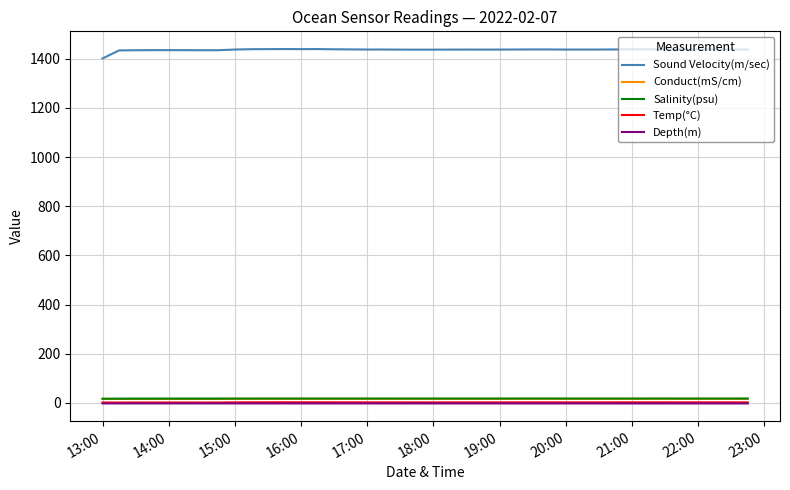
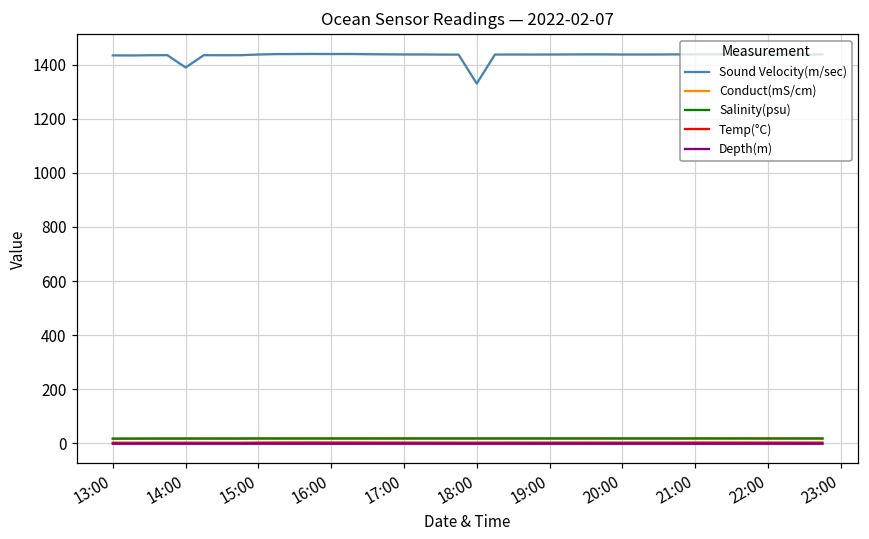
  {
    "Sound Velocity(m/sec)": {
-     "13:00": 1400,
-     "14:00": 1440,
+     "13:00": 1430,
+     "14:00": 1390,
      "15:00": 1440,
      "16:00": 1440,
      "17:00": 1440,
-     "18:00": 1440,
+     "18:00": 1330,
      "19:00": 1440,
      "20:00": 1440
    }
  }
